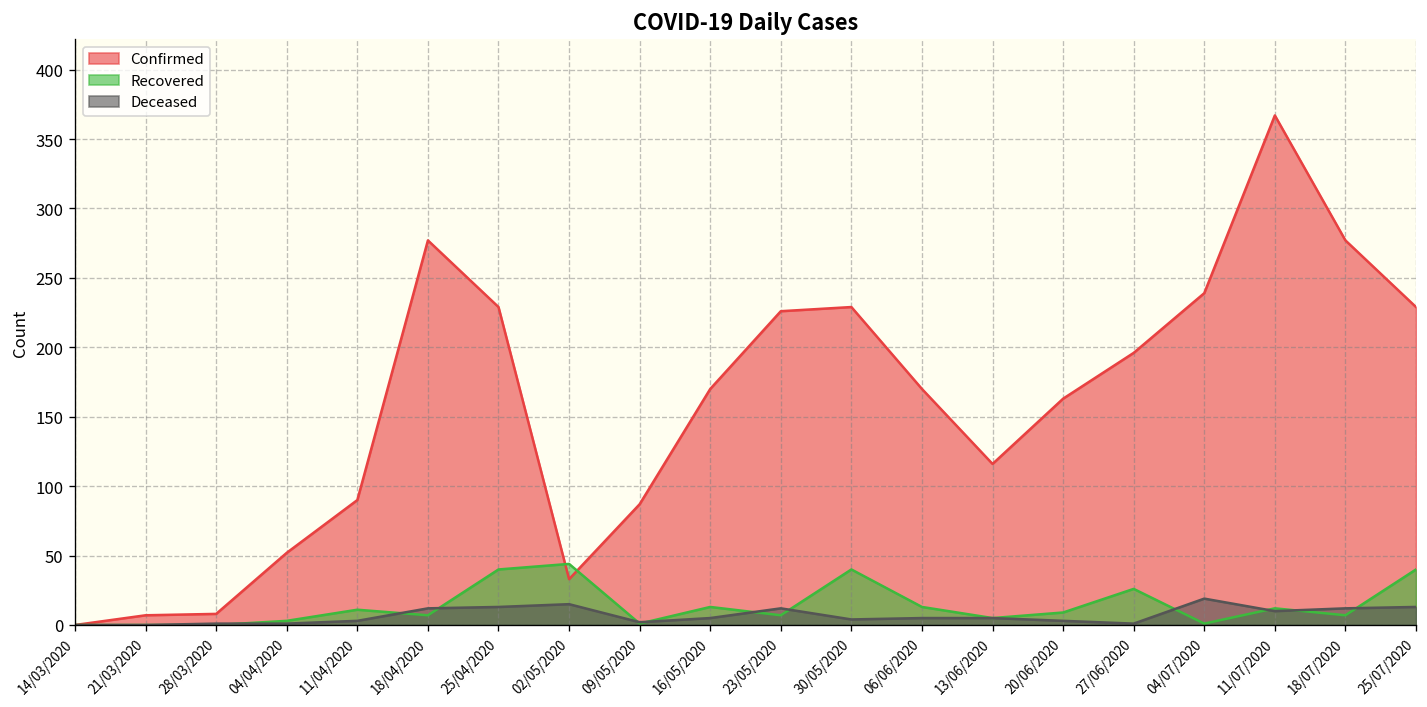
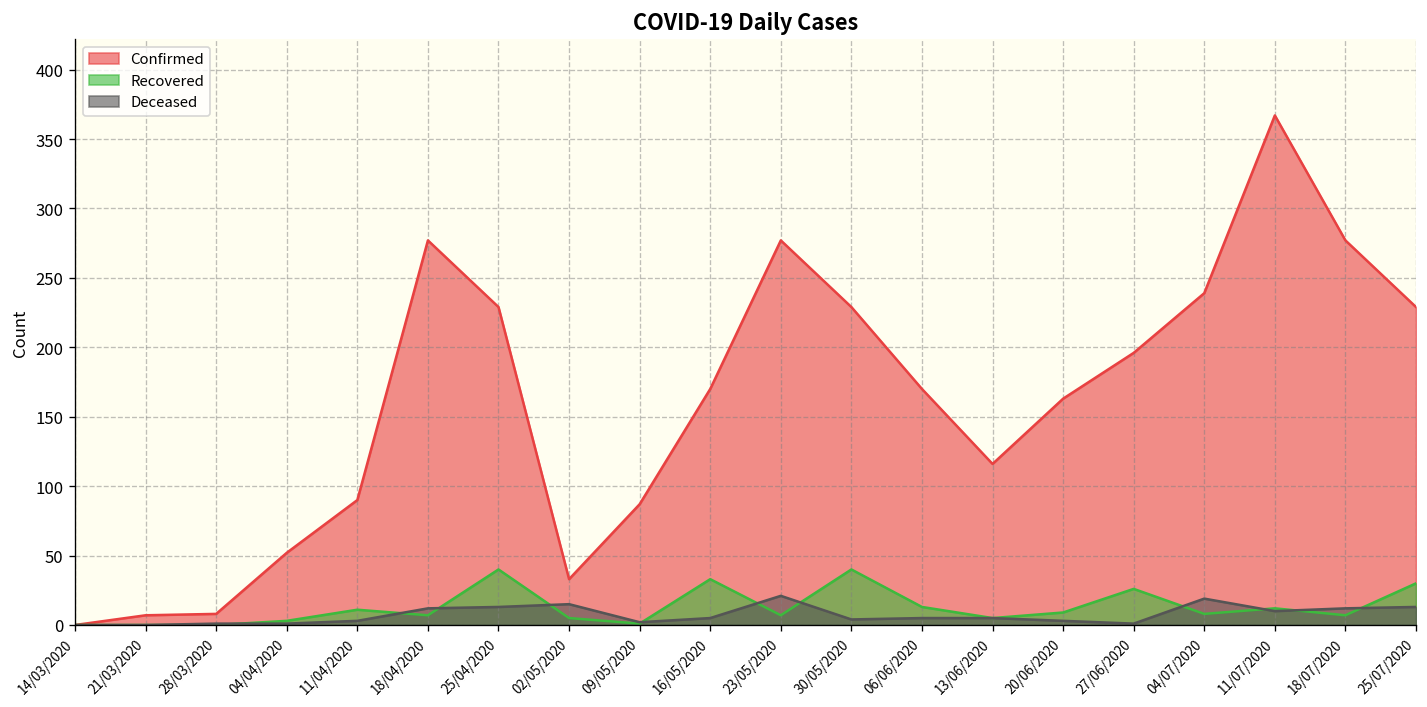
  {
    "Confirmed": {
      "21/03/2020": 7,
      "28/03/2020": 8,
      "04/04/2020": 52,
      "11/04/2020": 90,
      "18/04/2020": 277,
      "25/04/2020": 229,
      "02/05/2020": 33,
      "09/05/2020": 87,
      "16/05/2020": 170,
-     "23/05/2020": 226,
+     "23/05/2020": 277,
      "30/05/2020": 229,
      "06/06/2020": 170,
      "13/06/2020": 116,
      "20/06/2020": 163,
      "27/06/2020": 196,
      "04/07/2020": 239,
      "11/07/2020": 367,
      "18/07/2020": 277,
      "25/07/2020": 229
    },
    "Recovered": {
      "11/04/2020": 11,
      "18/04/2020": 7,
      "25/04/2020": 40,
-     "02/05/2020": 44,
-     "16/05/2020": 13,
+     "02/05/2020": 5,
+     "16/05/2020": 33,
      "23/05/2020": 7,
      "30/05/2020": 40,
      "06/06/2020": 13,
      "20/06/2020": 9,
      "27/06/2020": 26,
-     "04/07/2020": 1,
+     "04/07/2020": 8,
      "18/07/2020": 7,
-     "25/07/2020": 40
+     "25/07/2020": 30
    },
    "Deceased": {
      "11/04/2020": 3,
      "18/04/2020": 12,
      "25/04/2020": 13,
      "02/05/2020": 15,
      "16/05/2020": 5,
-     "23/05/2020": 12,
+     "23/05/2020": 21,
      "30/05/2020": 4,
      "06/06/2020": 5,
      "20/06/2020": 3,
      "27/06/2020": 1,
      "04/07/2020": 19,
      "18/07/2020": 12,
      "25/07/2020": 13
    }
  }
